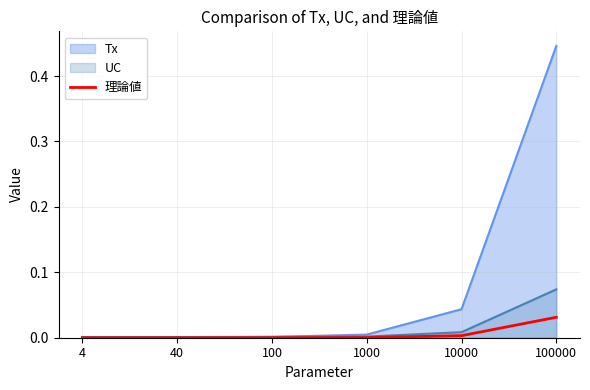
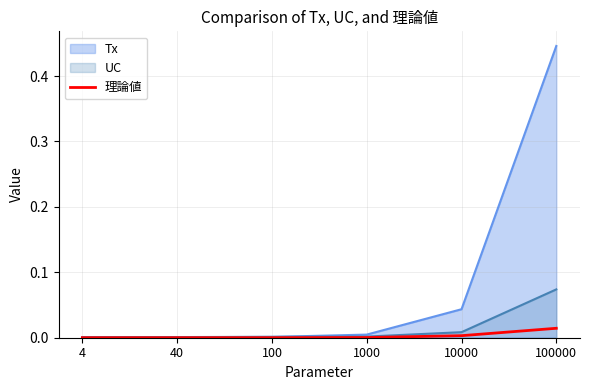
  {
    "理論値": {
      "10000": 0.00,
-     "100000": 0.03
+     "100000": 0.01
    }
  }
